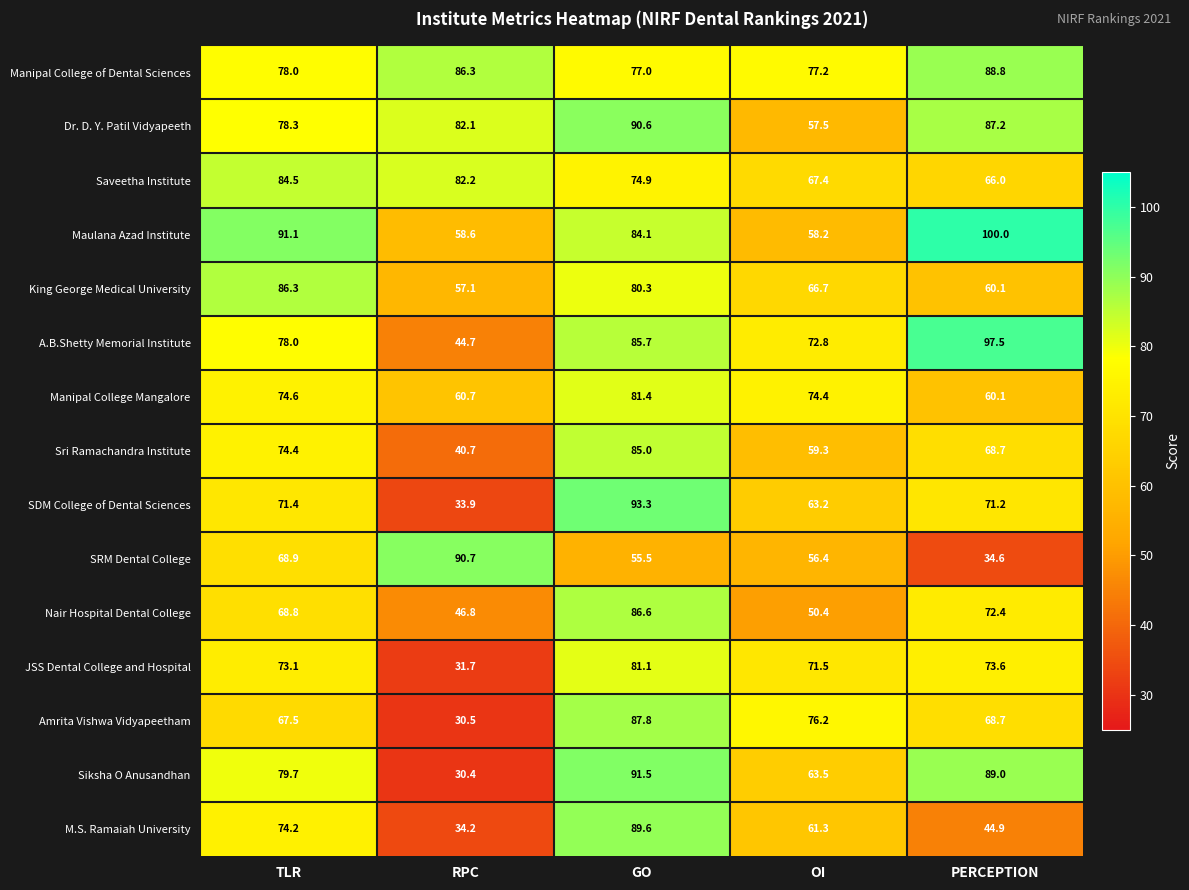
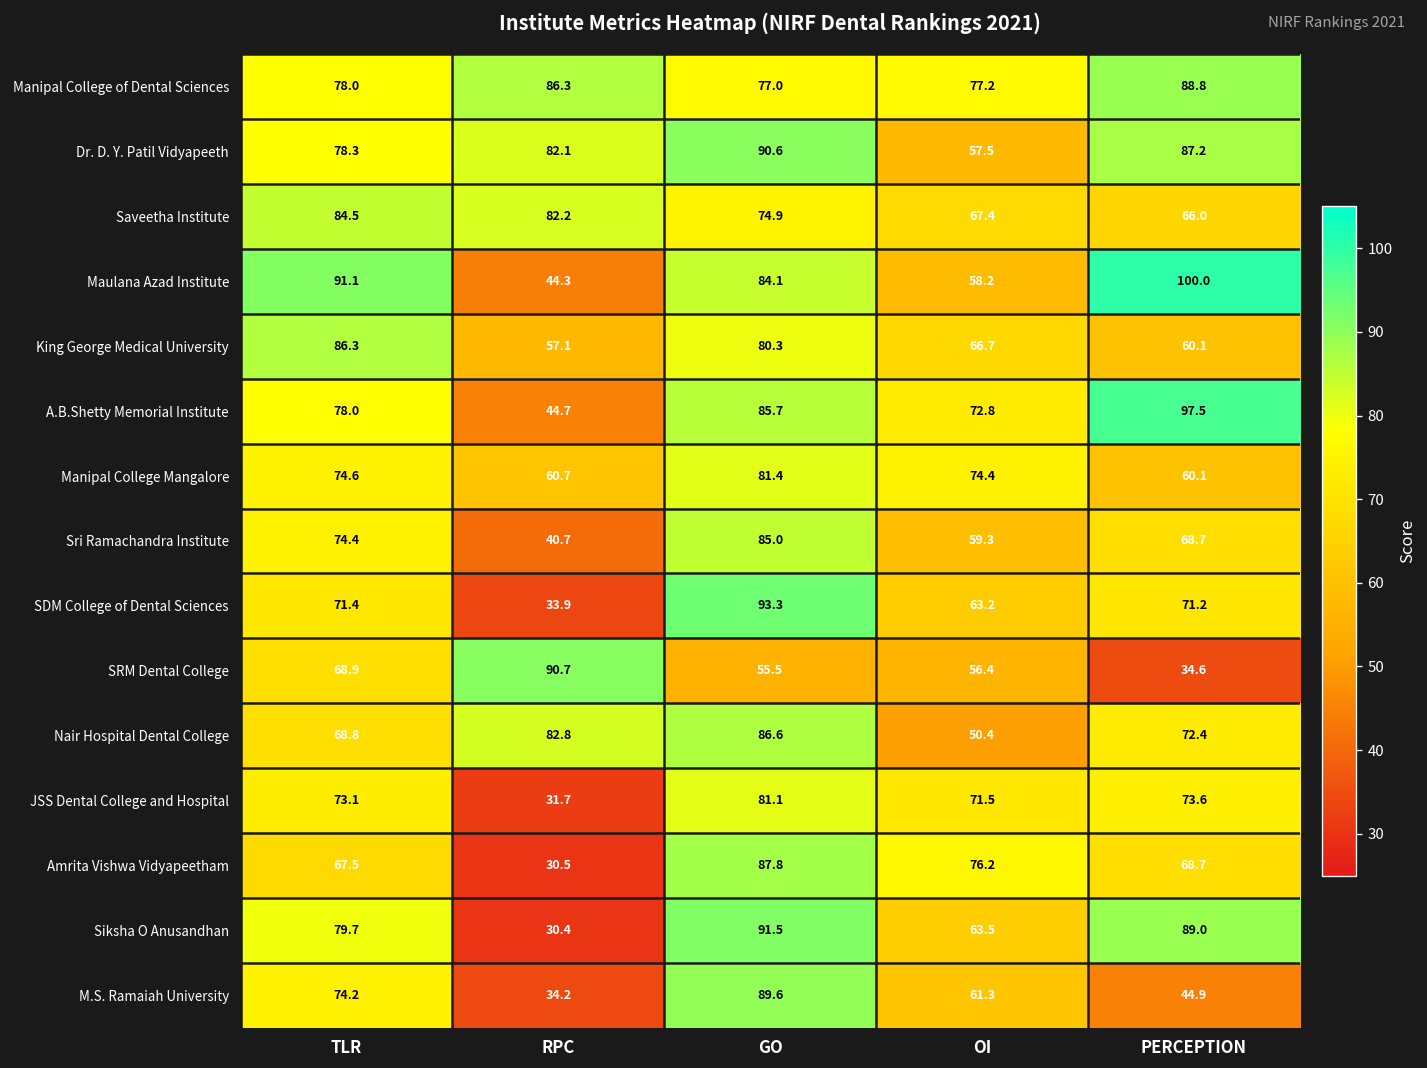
  {
    "Manipal College of Dental Sciences": {
      "TLR": 78.0,
      "RPC": 86.3,
      "GO": 77.0,
      "OI": 77.2,
      "PERCEPTION": 88.8
    },
    "Dr. D. Y. Patil Vidyapeeth": {
      "TLR": 78.3,
      "RPC": 82.1,
      "GO": 90.6,
      "OI": 57.5,
      "PERCEPTION": 87.2
    },
    "Saveetha Institute": {
      "TLR": 84.5,
      "RPC": 82.2,
      "GO": 74.9,
      "OI": 67.4,
      "PERCEPTION": 66.0
    },
    "Maulana Azad Institute": {
      "TLR": 91.1,
-     "RPC": 58.6,
+     "RPC": 44.3,
      "GO": 84.1,
      "OI": 58.2,
      "PERCEPTION": 100.0
    },
    "King George Medical University": {
      "TLR": 86.3,
      "RPC": 57.1,
      "GO": 80.3,
      "OI": 66.7,
      "PERCEPTION": 60.1
    },
    "A.B.Shetty Memorial Institute": {
      "TLR": 78.0,
      "RPC": 44.7,
      "GO": 85.7,
      "OI": 72.8,
      "PERCEPTION": 97.5
    },
    "Manipal College Mangalore": {
      "TLR": 74.6,
      "RPC": 60.7,
      "GO": 81.4,
      "OI": 74.4,
      "PERCEPTION": 60.1
    },
    "Sri Ramachandra Institute": {
      "TLR": 74.4,
      "RPC": 40.7,
      "GO": 85.0,
      "OI": 59.3,
      "PERCEPTION": 68.7
    },
    "SDM College of Dental Sciences": {
      "TLR": 71.4,
      "RPC": 33.9,
      "GO": 93.3,
      "OI": 63.2,
      "PERCEPTION": 71.2
    },
    "SRM Dental College": {
      "TLR": 68.9,
      "RPC": 90.7,
      "GO": 55.5,
      "OI": 56.4,
      "PERCEPTION": 34.6
    },
    "Nair Hospital Dental College": {
      "TLR": 68.8,
-     "RPC": 46.8,
+     "RPC": 82.8,
      "GO": 86.6,
      "OI": 50.4,
      "PERCEPTION": 72.4
    },
    "JSS Dental College and Hospital": {
      "TLR": 73.1,
      "RPC": 31.7,
      "GO": 81.1,
      "OI": 71.5,
      "PERCEPTION": 73.6
    },
    "Amrita Vishwa Vidyapeetham": {
      "TLR": 67.5,
      "RPC": 30.5,
      "GO": 87.8,
      "OI": 76.2,
      "PERCEPTION": 68.7
    },
    "Siksha O Anusandhan": {
      "TLR": 79.7,
      "RPC": 30.4,
      "GO": 91.5,
      "OI": 63.5,
      "PERCEPTION": 89.0
    },
    "M.S. Ramaiah University": {
      "TLR": 74.2,
      "RPC": 34.2,
      "GO": 89.6,
      "OI": 61.3,
      "PERCEPTION": 44.9
    }
  }
